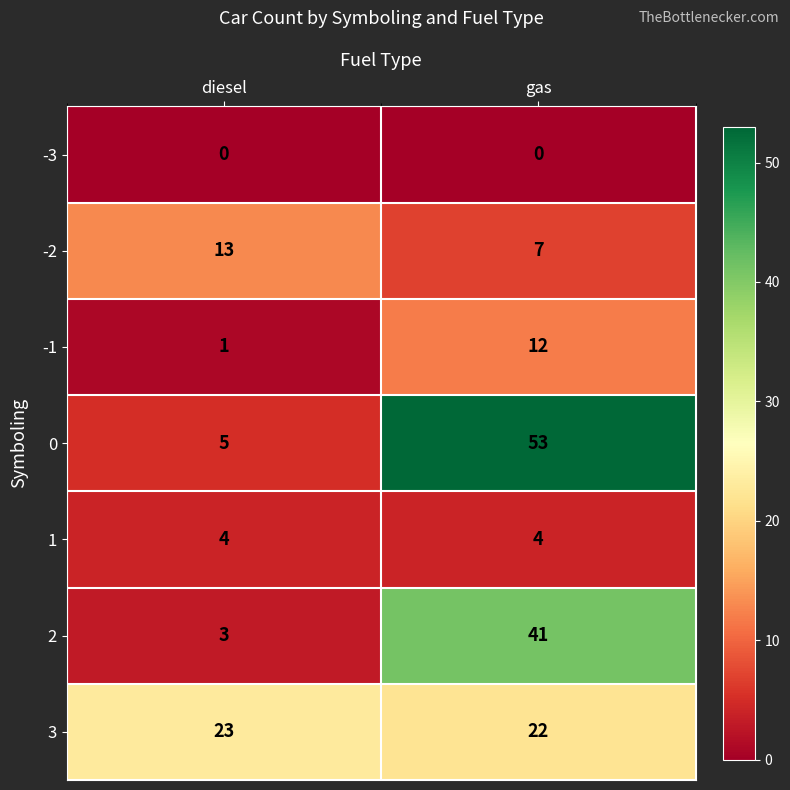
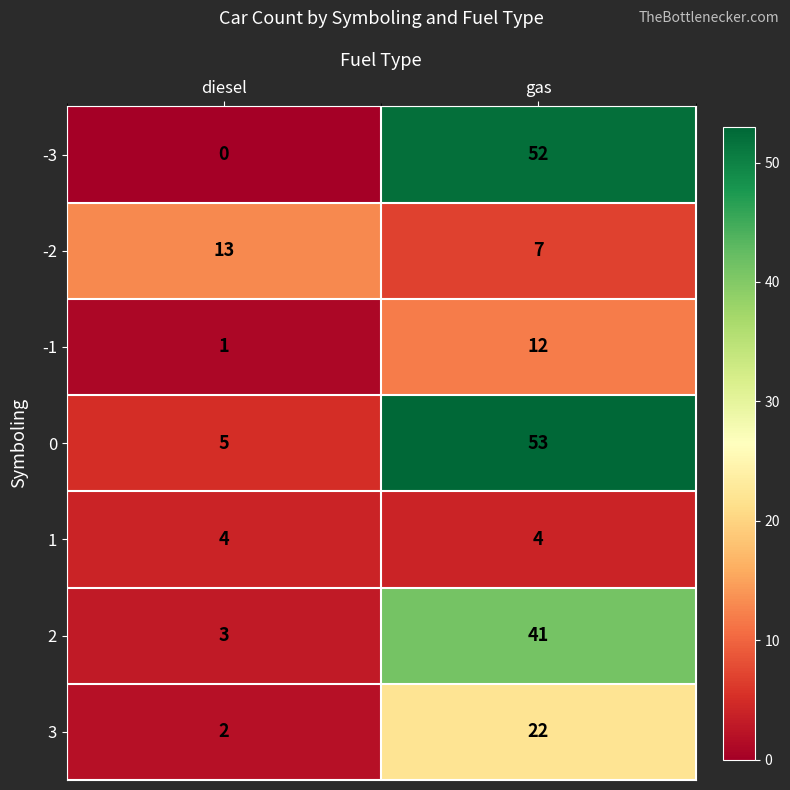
  {
    "-3": {
      "diesel": 0,
-     "gas": 0
+     "gas": 52
    },
    "-2": {
      "diesel": 13,
      "gas": 7
    },
    "-1": {
      "diesel": 1,
      "gas": 12
    },
    "0": {
      "diesel": 5,
      "gas": 53
    },
    "1": {
      "diesel": 4,
      "gas": 4
    },
    "2": {
      "diesel": 3,
      "gas": 41
    },
    "3": {
-     "diesel": 23,
+     "diesel": 2,
      "gas": 22
    }
  }
